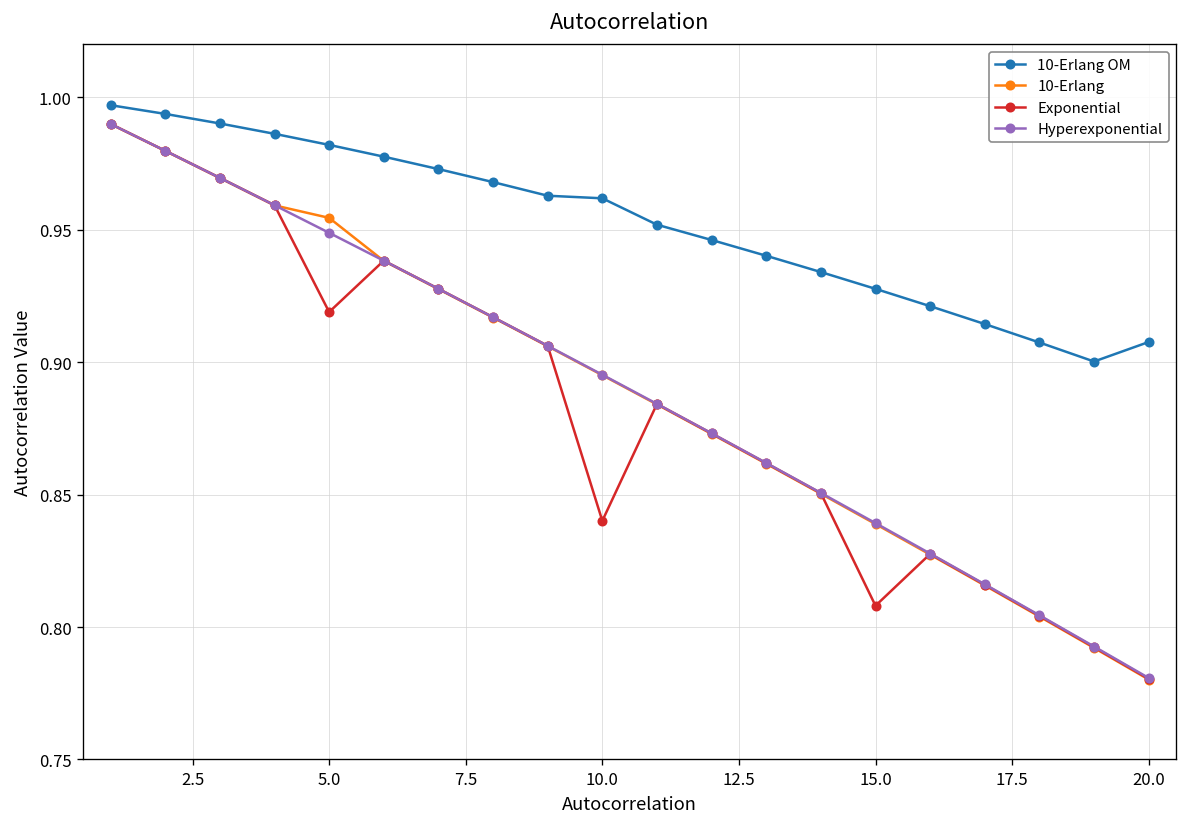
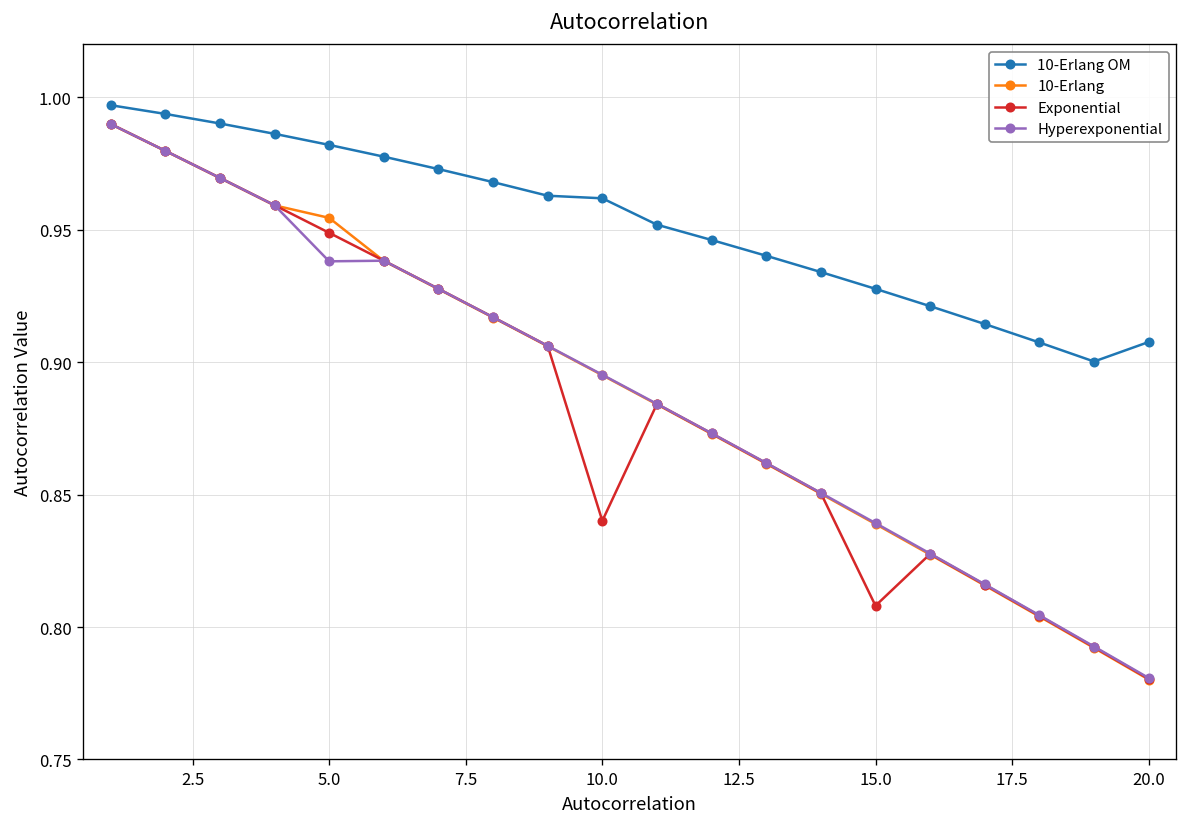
  {
    "10-Erlang OM": {
      "5.0": 0.982,
      "10.0": 0.962,
      "15.0": 0.928,
      "20.0": 0.908
    },
    "10-Erlang": {
      "5.0": 0.955
    },
    "Exponential": {
-     "5.0": 0.919,
+     "5.0": 0.949,
      "10.0": 0.840,
      "15.0": 0.808
    },
    "Hyperexponential": {
-     "5.0": 0.949
+     "5.0": 0.938
    }
  }
